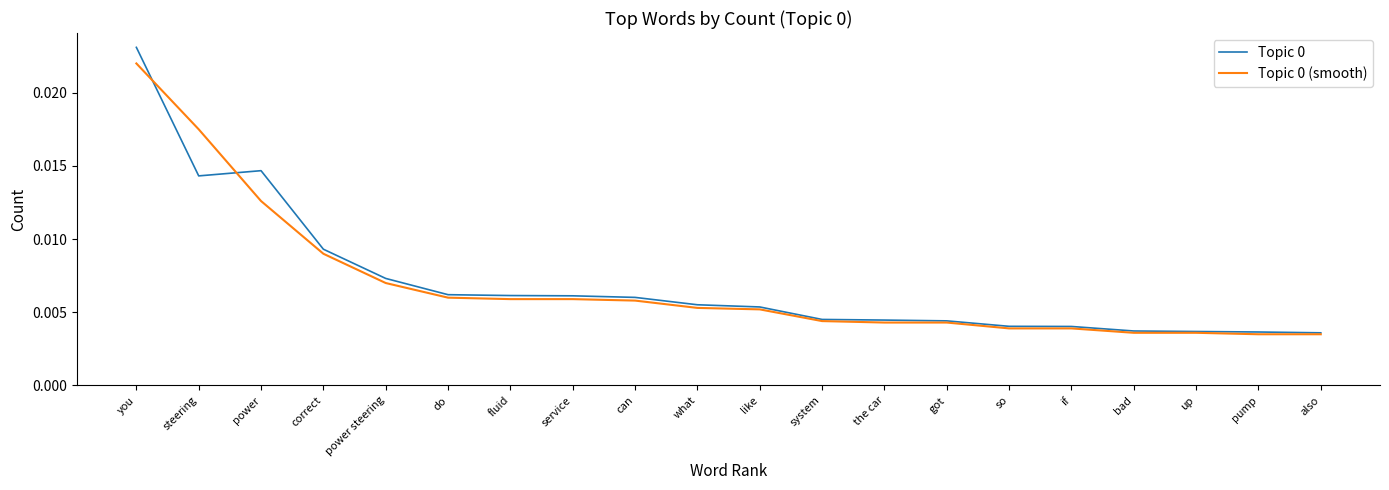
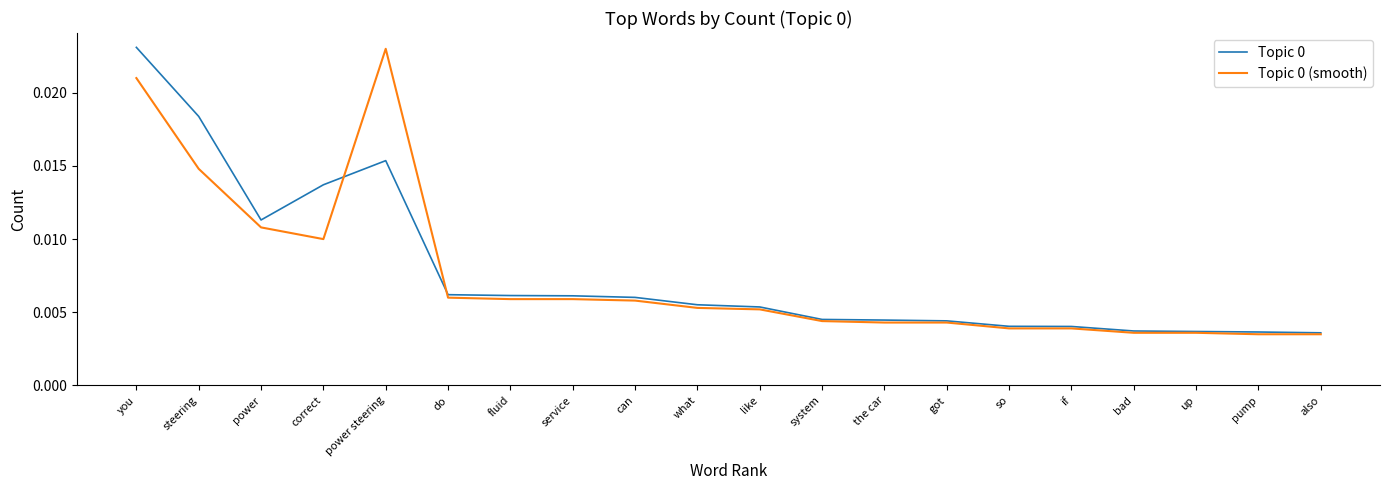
  {
    "Topic 0": {
      "you": 0.0231,
-     "steering": 0.0143,
-     "power": 0.0147,
-     "correct": 0.0093,
-     "power steering": 0.0073,
+     "steering": 0.0184,
+     "power": 0.0113,
+     "correct": 0.0137,
+     "power steering": 0.0154,
      "do": 0.0062,
      "fluid": 0.0061,
      "service": 0.0061,
      "can": 0.0060,
      "what": 0.0055
    },
    "Topic 0 (smooth)": {
-     "you": 0.022,
-     "steering": 0.0175,
-     "power": 0.0126,
-     "correct": 0.009,
-     "power steering": 0.007,
+     "you": 0.021,
+     "steering": 0.0148,
+     "power": 0.0108,
+     "correct": 0.010,
+     "power steering": 0.023,
      "do": 0.0060,
      "fluid": 0.0059,
      "service": 0.0059,
      "can": 0.0058,
      "what": 0.0053
    }
  }
